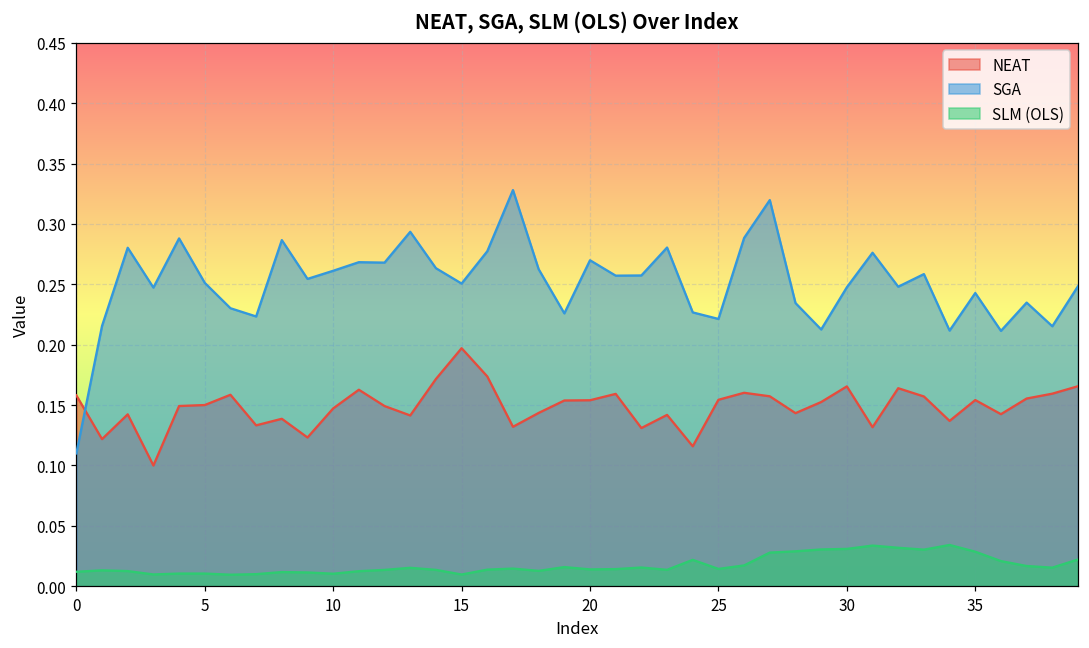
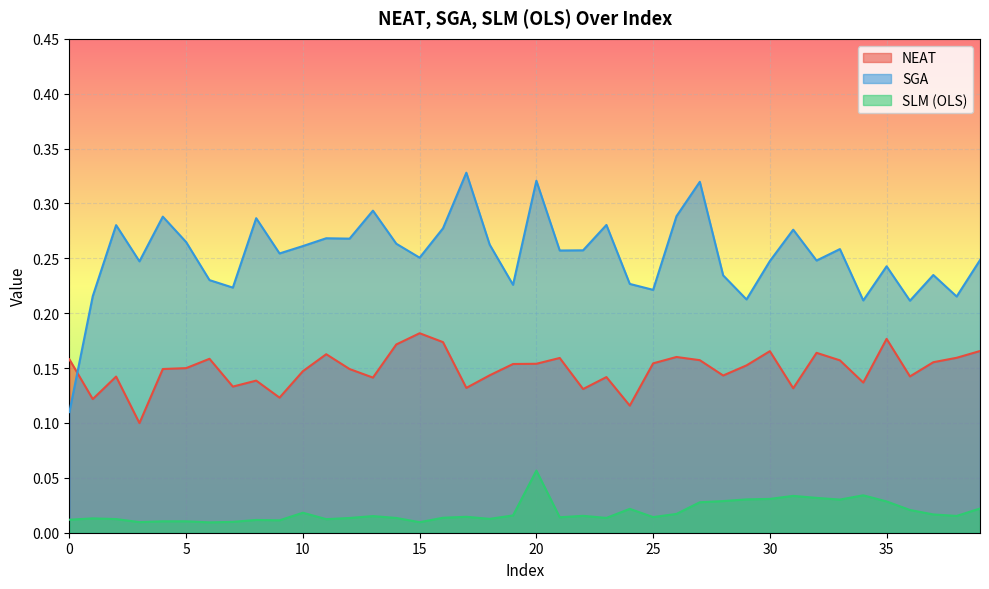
  {
    "NEAT": {
      "0": 0.158,
      "5": 0.150,
      "10": 0.147,
-     "15": 0.197,
+     "15": 0.182,
      "20": 0.154,
      "25": 0.154,
      "30": 0.165,
-     "35": 0.154
+     "35": 0.177
    },
    "SGA": {
      "0": 0.110,
-     "5": 0.251,
+     "5": 0.265,
      "10": 0.261,
      "15": 0.251,
-     "20": 0.270,
+     "20": 0.321,
      "25": 0.221,
      "30": 0.248,
      "35": 0.243
    },
    "SLM (OLS)": {
      "0": 0.012,
      "5": 0.010,
-     "10": 0.010,
+     "10": 0.018,
      "15": 0.010,
-     "20": 0.014,
+     "20": 0.057,
      "25": 0.014,
      "30": 0.031,
      "35": 0.028
    }
  }
